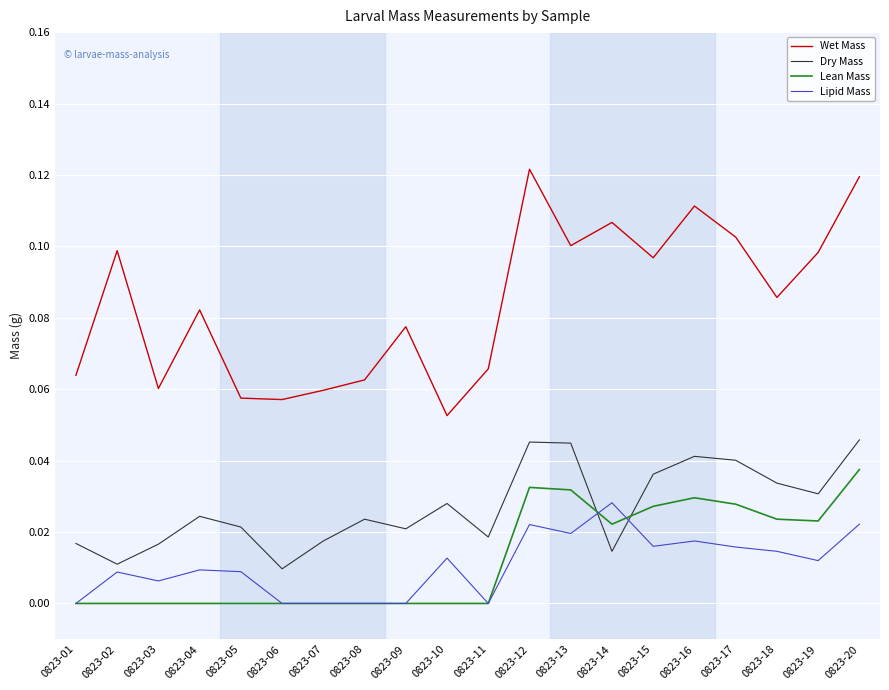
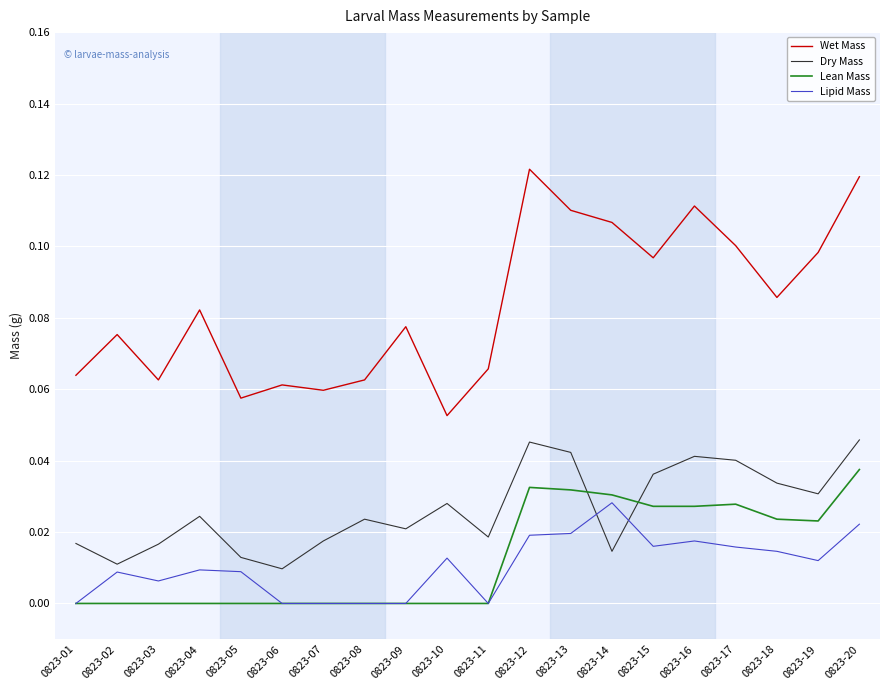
  {
    "Wet Mass": {
      "0823-01": 0.064,
-     "0823-02": 0.099,
-     "0823-03": 0.060,
+     "0823-02": 0.075,
+     "0823-03": 0.063,
      "0823-04": 0.082,
      "0823-05": 0.058,
-     "0823-06": 0.057,
+     "0823-06": 0.061,
      "0823-07": 0.060,
      "0823-08": 0.063,
      "0823-09": 0.078,
      "0823-10": 0.053,
      "0823-11": 0.066,
      "0823-12": 0.122,
-     "0823-13": 0.100,
+     "0823-13": 0.110,
      "0823-14": 0.107,
      "0823-15": 0.097,
      "0823-16": 0.111,
-     "0823-17": 0.103,
+     "0823-17": 0.100,
      "0823-18": 0.086,
      "0823-19": 0.098,
      "0823-20": 0.120
    },
    "Dry Mass": {
      "0823-01": 0.017,
      "0823-02": 0.011,
      "0823-03": 0.017,
      "0823-04": 0.024,
-     "0823-05": 0.021,
+     "0823-05": 0.013,
      "0823-06": 0.010,
      "0823-07": 0.018,
      "0823-08": 0.024,
      "0823-09": 0.021,
      "0823-10": 0.028,
      "0823-11": 0.019,
      "0823-12": 0.045,
-     "0823-13": 0.045,
+     "0823-13": 0.042,
      "0823-14": 0.015,
      "0823-15": 0.036,
      "0823-16": 0.041,
      "0823-17": 0.040,
      "0823-18": 0.034,
      "0823-19": 0.031,
      "0823-20": 0.046
    },
    "Lean Mass": {
      "0823-02": 0.000,
      "0823-03": 0.000,
      "0823-04": 0.000,
      "0823-05": 0.000,
      "0823-10": 0.000,
      "0823-12": 0.033,
      "0823-13": 0.032,
-     "0823-14": 0.022,
+     "0823-14": 0.030,
      "0823-15": 0.027,
-     "0823-16": 0.030,
+     "0823-16": 0.027,
      "0823-17": 0.028,
      "0823-18": 0.024,
      "0823-19": 0.023,
      "0823-20": 0.038
    },
    "Lipid Mass": {
      "0823-02": 0.009,
      "0823-03": 0.006,
      "0823-04": 0.009,
      "0823-05": 0.009,
      "0823-10": 0.013,
-     "0823-12": 0.022,
+     "0823-12": 0.019,
      "0823-13": 0.020,
      "0823-14": 0.028,
      "0823-15": 0.016,
      "0823-16": 0.018,
      "0823-17": 0.016,
      "0823-18": 0.015,
      "0823-19": 0.012,
      "0823-20": 0.022
    }
  }
